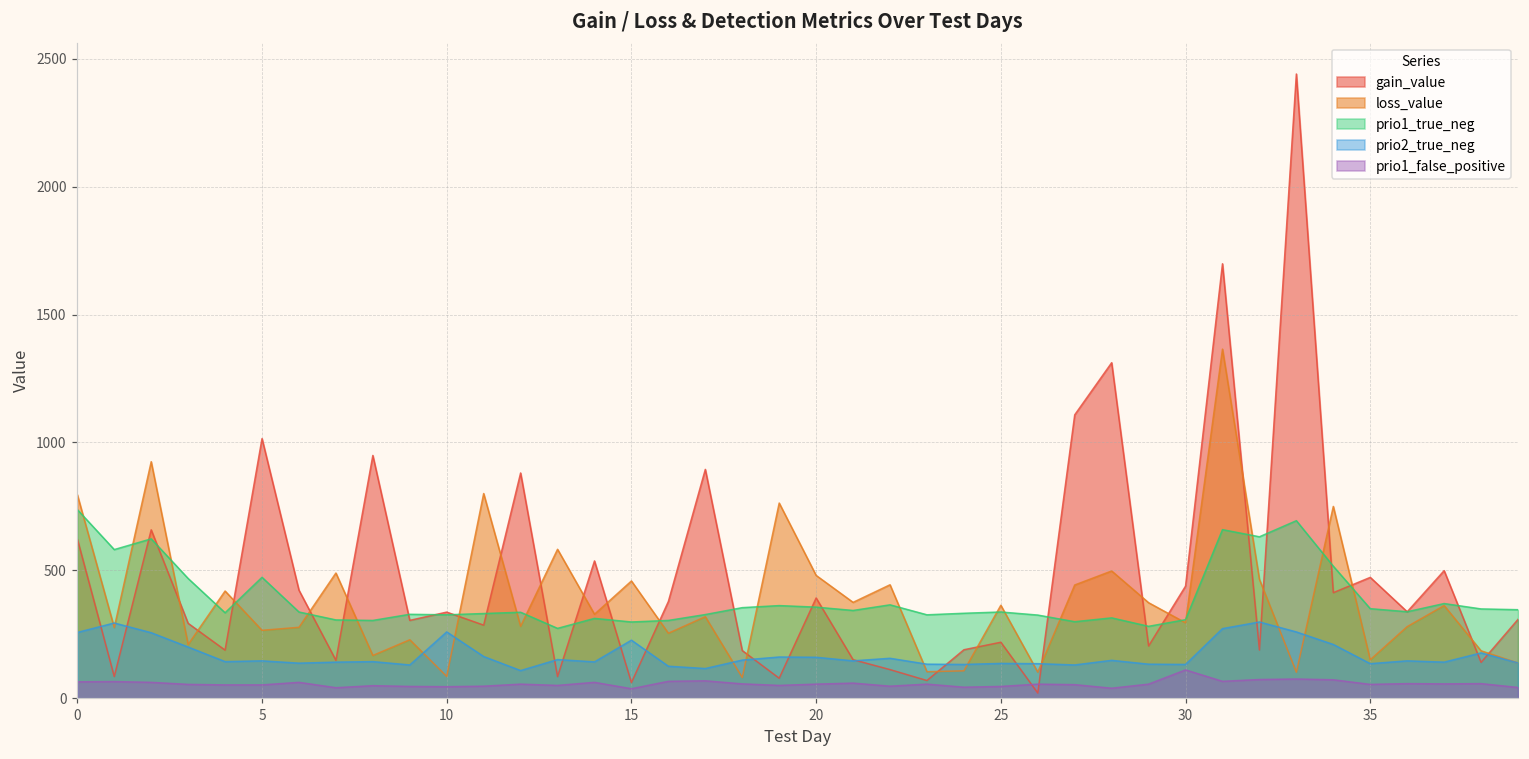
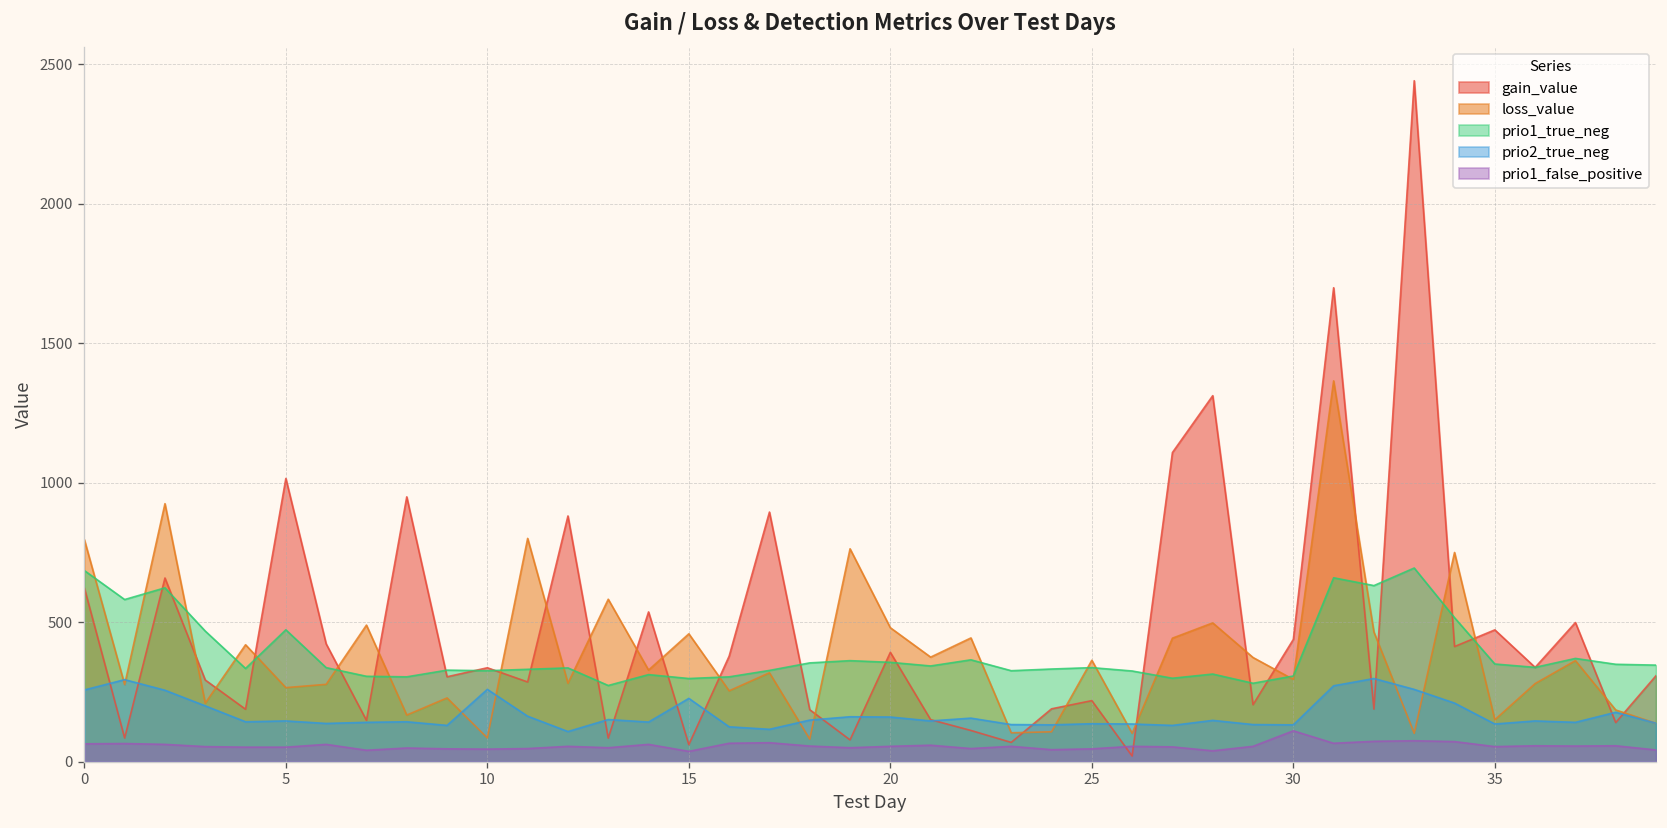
  {
    "prio1_true_neg": {
-     "0": 740,
+     "0": 690,
      "5": 470,
      "15": 300,
      "20": 360,
      "25": 340,
      "30": 310,
      "35": 350
    },
    "prio2_true_neg": {
      "0": 260,
      "5": 150,
      "10": 260,
      "15": 230,
      "20": 160,
      "25": 140,
      "30": 130,
      "35": 140
    },
    "prio1_false_positive": {
      "0": 60,
      "5": 50,
      "10": 50,
      "15": 40,
      "20": 60,
      "25": 50,
      "30": 110,
      "35": 50
    }
  }
